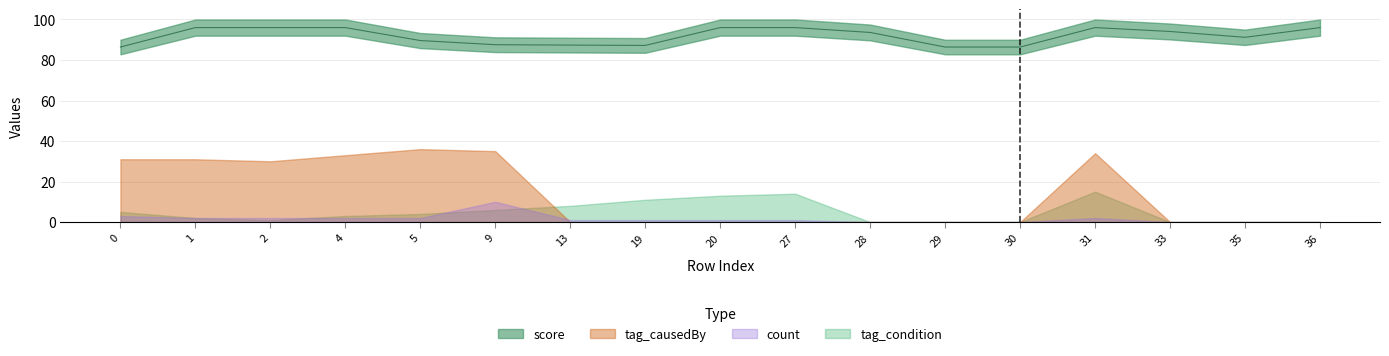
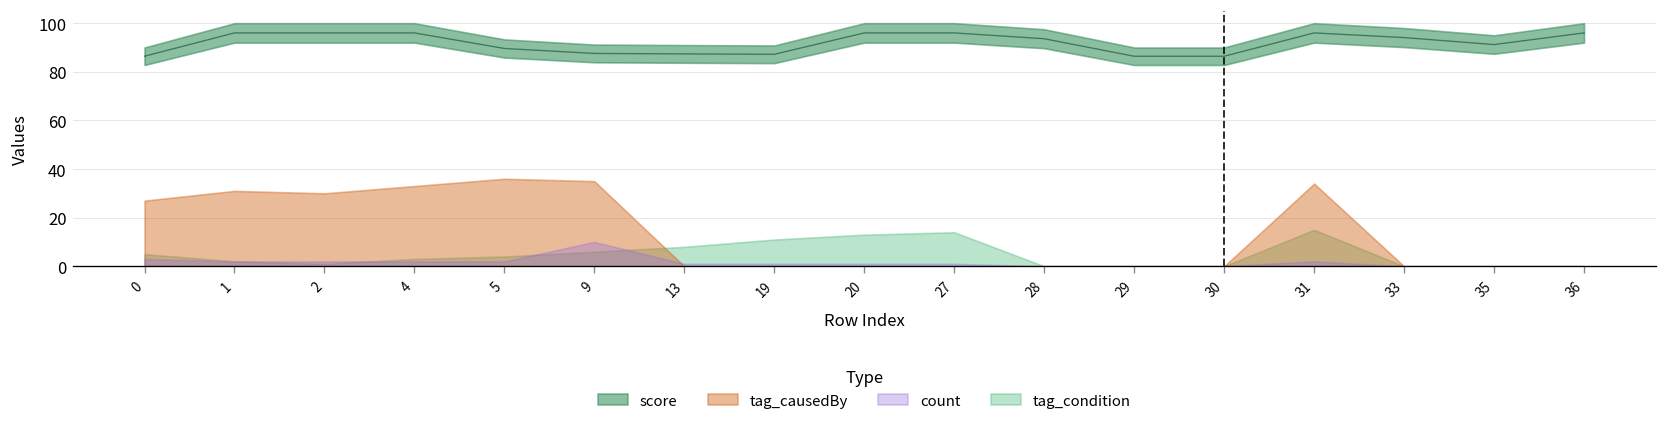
  {
    "tag_causedBy": {
-     "0": 31,
+     "0": 27,
      "1": 31,
      "2": 30,
      "4": 33,
      "5": 36,
      "9": 35,
      "31": 34
    },
    "count": {
      "0": 3,
      "5": 2,
      "9": 10,
      "31": 2
    }
  }
